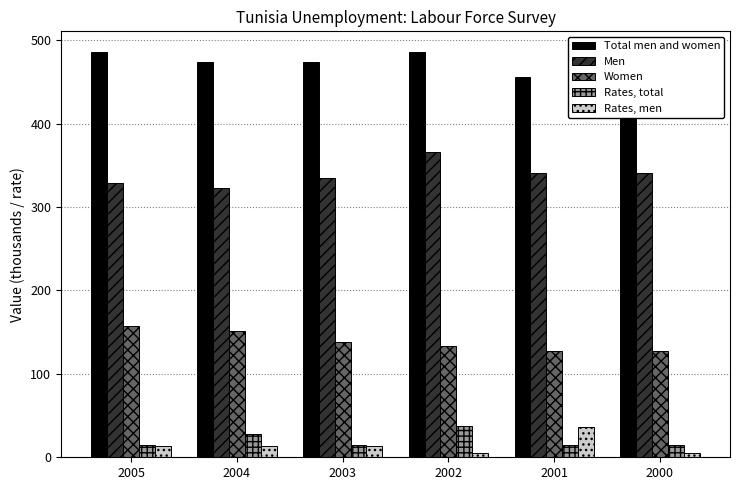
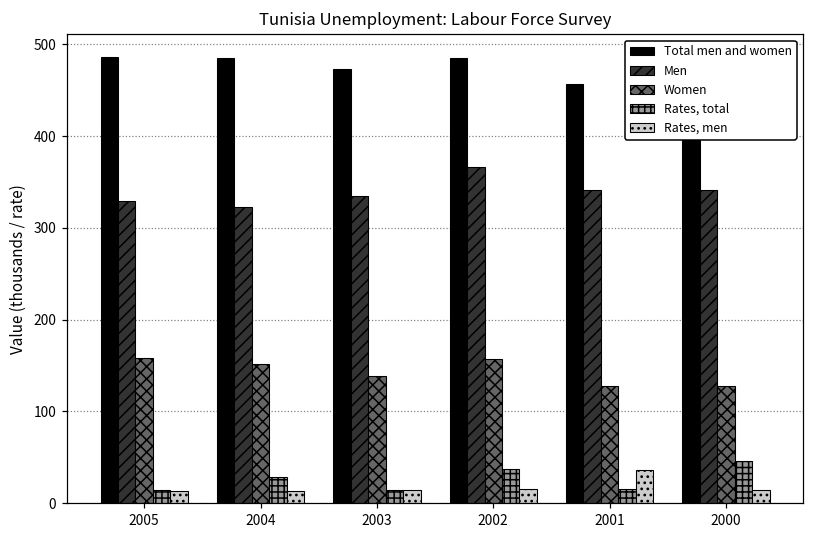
  {
    "Total men and women": {
      "2005": 490,
-     "2004": 470,
+     "2004": 490,
      "2003": 470,
      "2002": 490,
      "2001": 460
    },
    "Men": {
      "2005": 330,
      "2004": 320,
      "2003": 330,
      "2002": 370,
      "2001": 340,
      "2000": 340
    },
    "Women": {
      "2005": 160,
      "2004": 150,
      "2003": 140,
-     "2002": 130,
+     "2002": 160,
      "2001": 130,
      "2000": 130
    },
    "Rates, total": {
      "2005": 10,
      "2004": 30,
      "2003": 10,
      "2002": 40,
      "2001": 20,
-     "2000": 20
+     "2000": 50
    },
    "Rates, men": {
      "2005": 10,
      "2004": 10,
      "2003": 10,
-     "2002": 5,
+     "2002": 15,
      "2001": 40,
-     "2000": 0
+     "2000": 10
    }
  }
